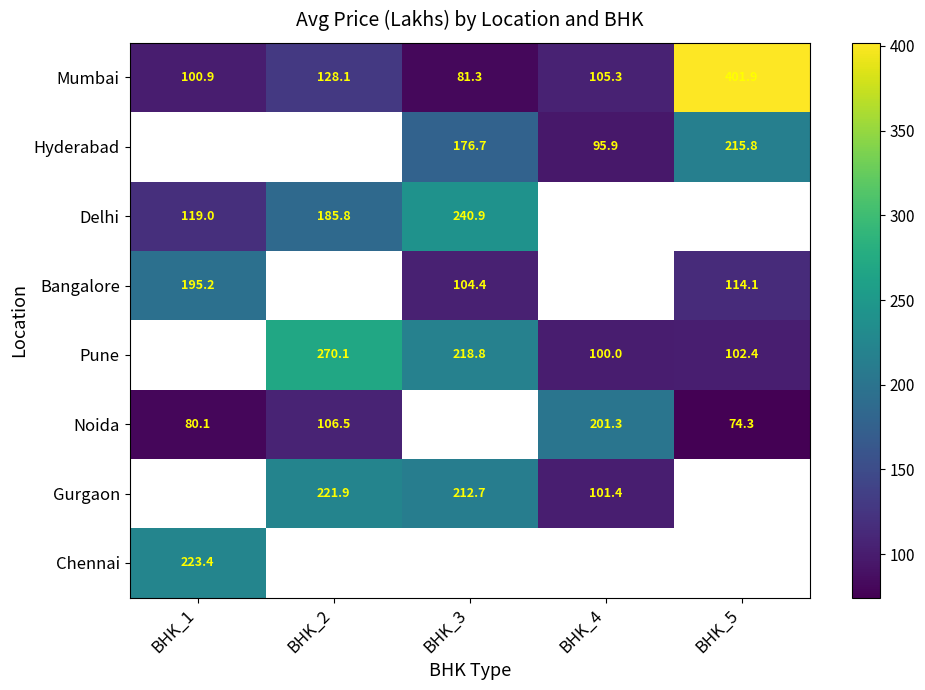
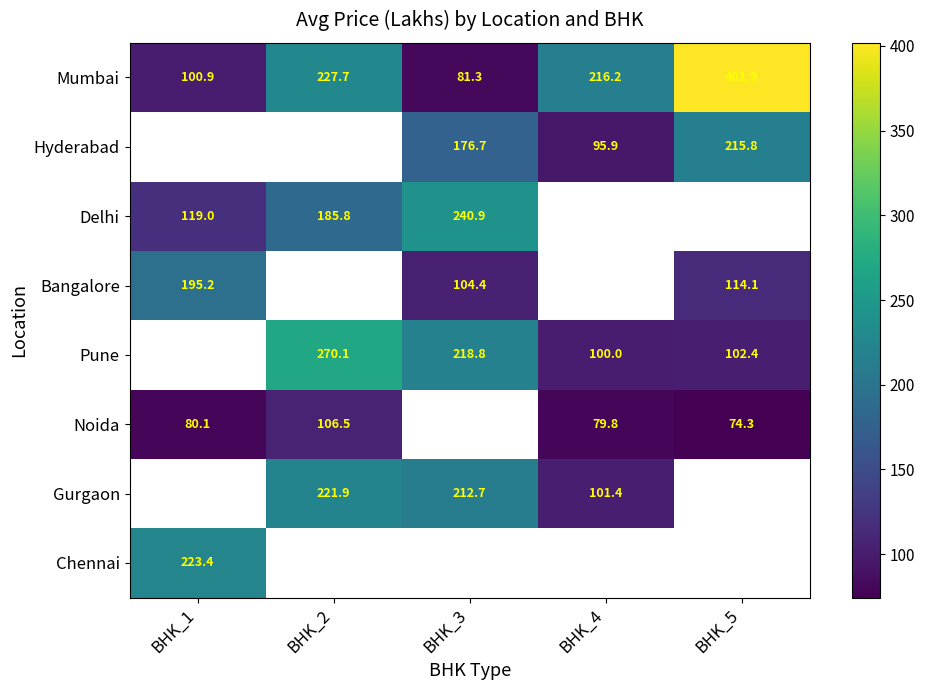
  {
    "Mumbai": {
      "BHK_1": 100.9,
-     "BHK_2": 128.1,
+     "BHK_2": 227.7,
      "BHK_3": 81.3,
-     "BHK_4": 105.3
+     "BHK_4": 216.2
    },
    "Hyderabad": {
      "BHK_3": 176.7,
      "BHK_4": 95.9,
      "BHK_5": 215.8
    },
    "Delhi": {
      "BHK_1": 119.0,
      "BHK_2": 185.8,
      "BHK_3": 240.9
    },
    "Bangalore": {
      "BHK_1": 195.2,
      "BHK_3": 104.4,
      "BHK_5": 114.1
    },
    "Pune": {
      "BHK_2": 270.1,
      "BHK_3": 218.8,
      "BHK_4": 100.0,
      "BHK_5": 102.4
    },
    "Noida": {
      "BHK_1": 80.1,
      "BHK_2": 106.5,
-     "BHK_4": 201.3,
+     "BHK_4": 79.8,
      "BHK_5": 74.3
    },
    "Gurgaon": {
      "BHK_2": 221.9,
      "BHK_3": 212.7,
      "BHK_4": 101.4
    },
    "Chennai": {
      "BHK_1": 223.4
    }
  }
